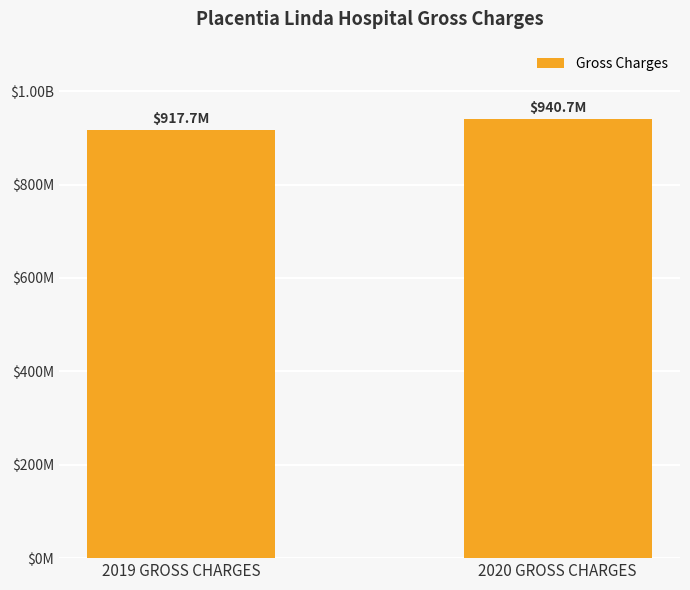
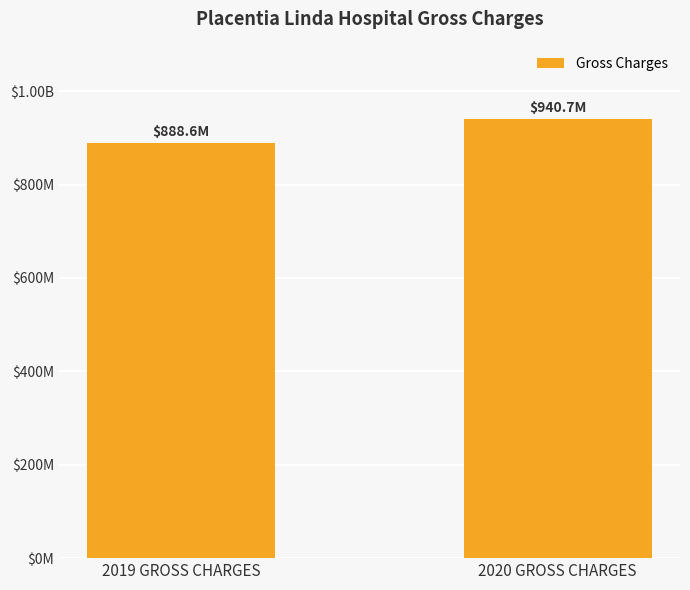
  {
-   "2019 GROSS CHARGES": "$917.7M",
+   "2019 GROSS CHARGES": "$888.6M",
    "2020 GROSS CHARGES": "$940.7M"
  }
